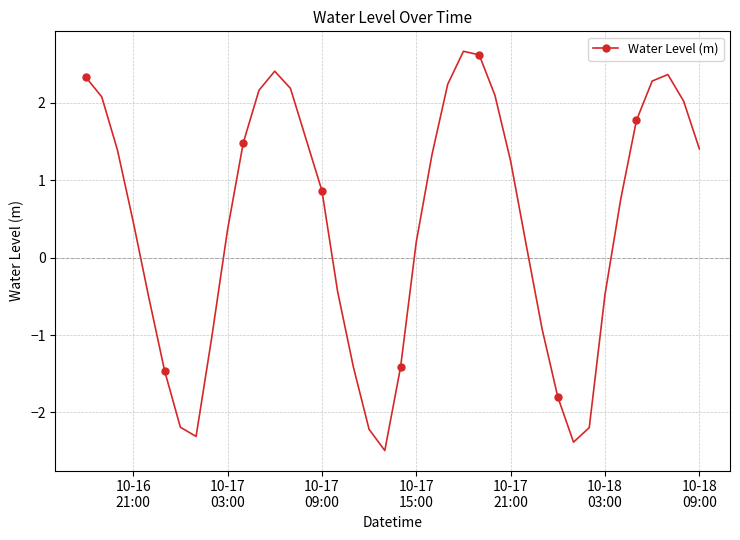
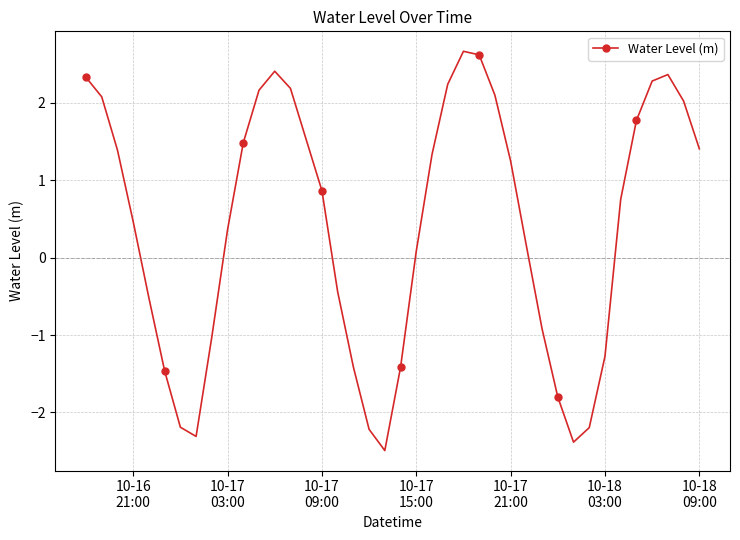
  {
    "10-16 21:00": 0.5,
    "10-17 03:00": 0.4,
    "10-17 09:00": 0.9,
-   "10-17 15:00": 0.2,
+   "10-17 15:00": 0.1,
    "10-17 21:00": 1.2,
-   "10-18 03:00": -0.5,
+   "10-18 03:00": -1.3,
    "10-18 09:00": 1.4
  }
